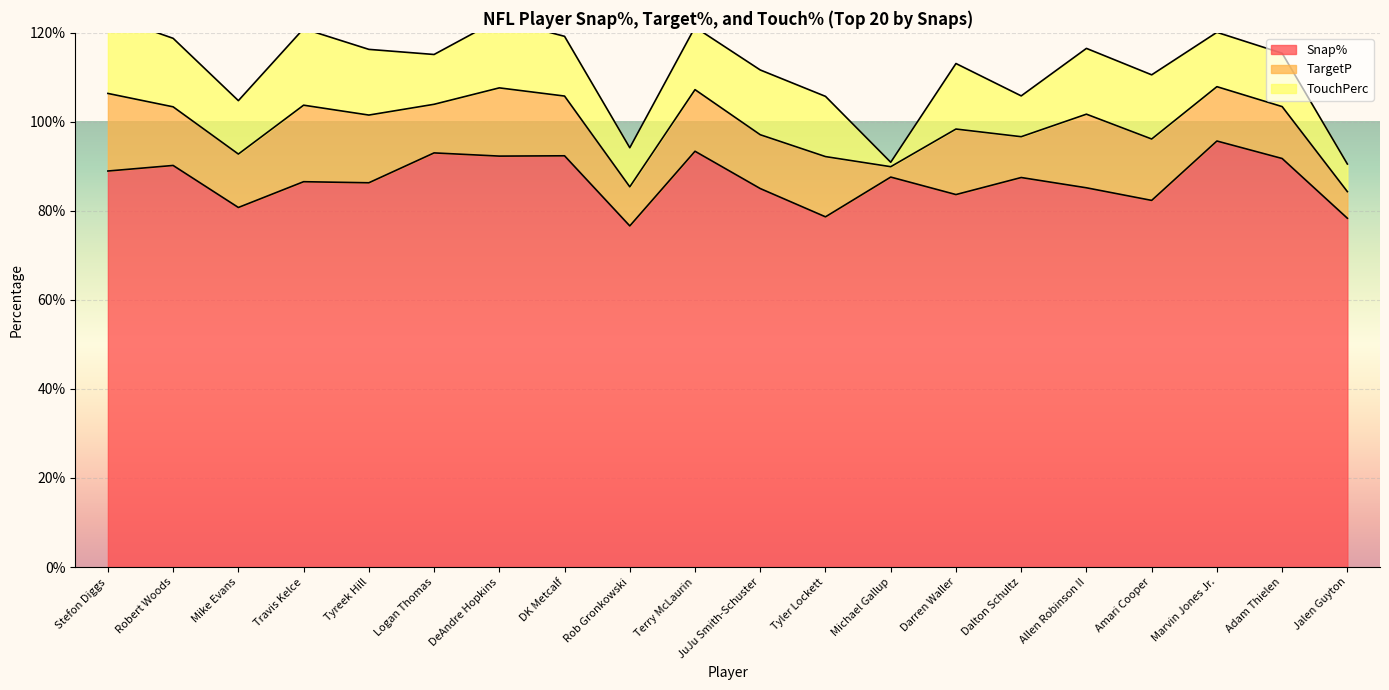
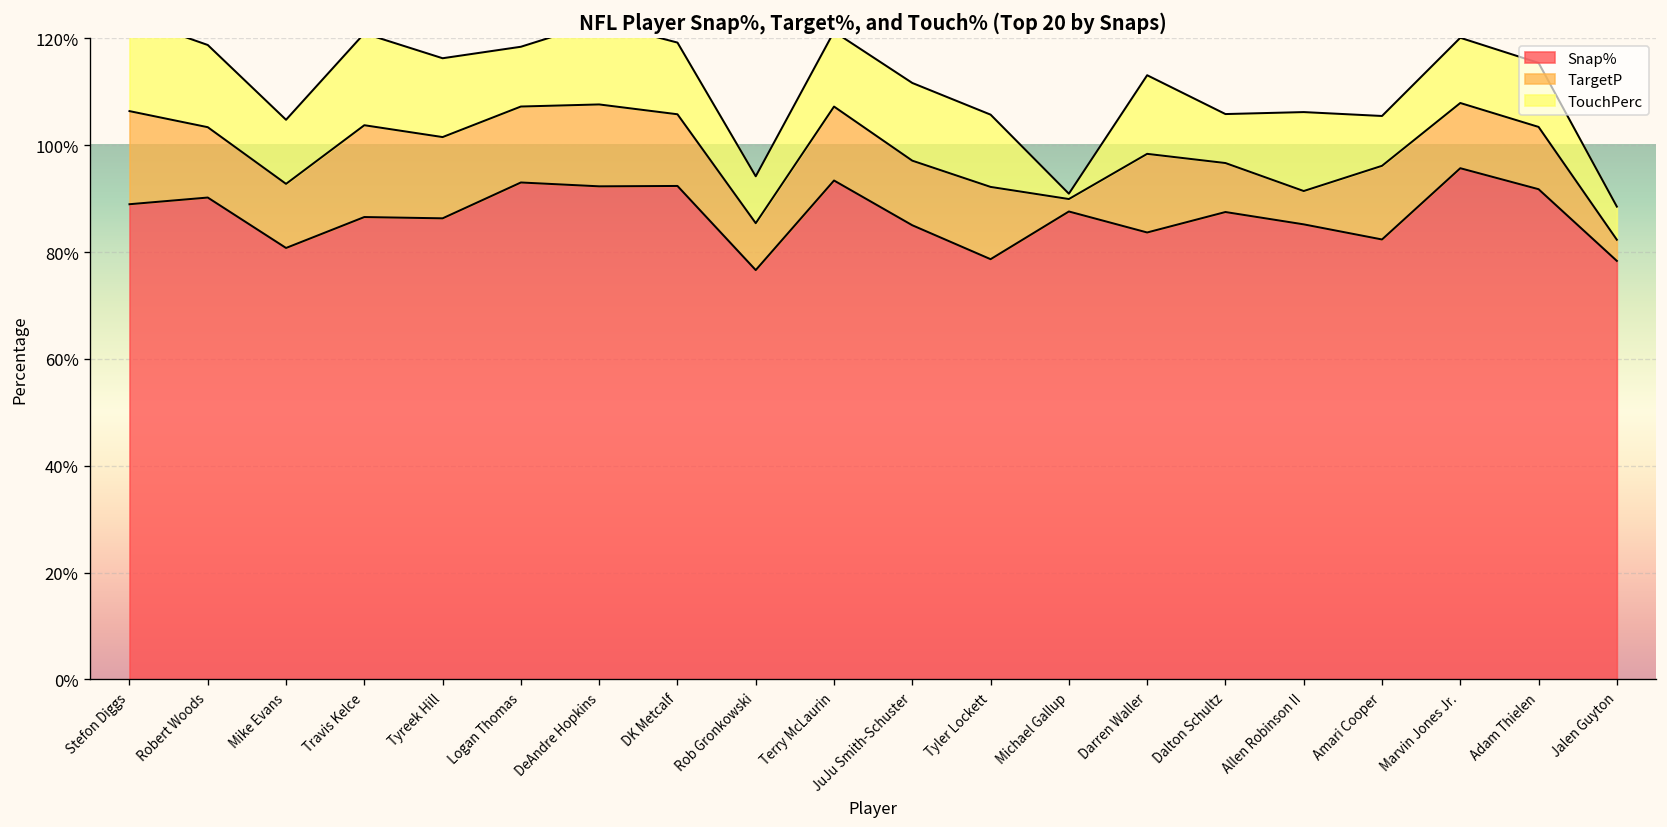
  {
    "Snap%": {
      "Stefon Diggs": "89%",
      "Robert Woods": "90%",
      "Mike Evans": "81%",
      "Travis Kelce": "87%",
      "Tyreek Hill": "86%",
      "Logan Thomas": "93%",
      "DeAndre Hopkins": "92%",
      "DK Metcalf": "92%",
      "Rob Gronkowski": "77%",
      "Terry McLaurin": "93%",
      "JuJu Smith-Schuster": "85%",
      "Tyler Lockett": "79%",
      "Michael Gallup": "88%",
      "Darren Waller": "84%",
      "Dalton Schultz": "88%",
      "Allen Robinson II": "85%",
      "Amari Cooper": "82%",
      "Marvin Jones Jr.": "96%",
      "Adam Thielen": "92%",
      "Jalen Guyton": "78%"
    },
    "TargetP": {
      "Stefon Diggs": "17%",
      "Robert Woods": "13%",
      "Mike Evans": "12%",
      "Travis Kelce": "17%",
      "Tyreek Hill": "15%",
-     "Logan Thomas": "11%",
+     "Logan Thomas": "14%",
      "DeAndre Hopkins": "15%",
      "DK Metcalf": "13%",
      "Rob Gronkowski": "9%",
      "Terry McLaurin": "14%",
      "JuJu Smith-Schuster": "12%",
      "Tyler Lockett": "14%",
      "Michael Gallup": "2%",
      "Darren Waller": "15%",
      "Dalton Schultz": "9%",
-     "Allen Robinson II": "17%",
+     "Allen Robinson II": "6%",
      "Amari Cooper": "14%",
      "Marvin Jones Jr.": "12%",
      "Adam Thielen": "12%",
-     "Jalen Guyton": "6%"
+     "Jalen Guyton": "4%"
    },
    "TouchPerc": {
      "Robert Woods": "15%",
      "Mike Evans": "12%",
      "Tyreek Hill": "15%",
      "Logan Thomas": "11%",
      "DK Metcalf": "13%",
      "Rob Gronkowski": "9%",
      "JuJu Smith-Schuster": "15%",
      "Tyler Lockett": "14%",
      "Michael Gallup": "1%",
      "Darren Waller": "15%",
      "Dalton Schultz": "9%",
      "Allen Robinson II": "15%",
-     "Amari Cooper": "14%",
+     "Amari Cooper": "9%",
      "Marvin Jones Jr.": "12%",
      "Jalen Guyton": "6%"
    }
  }
